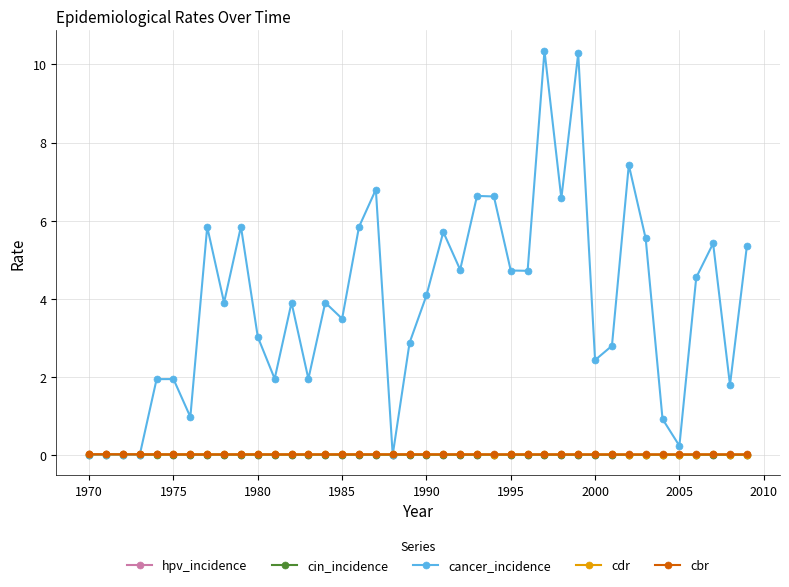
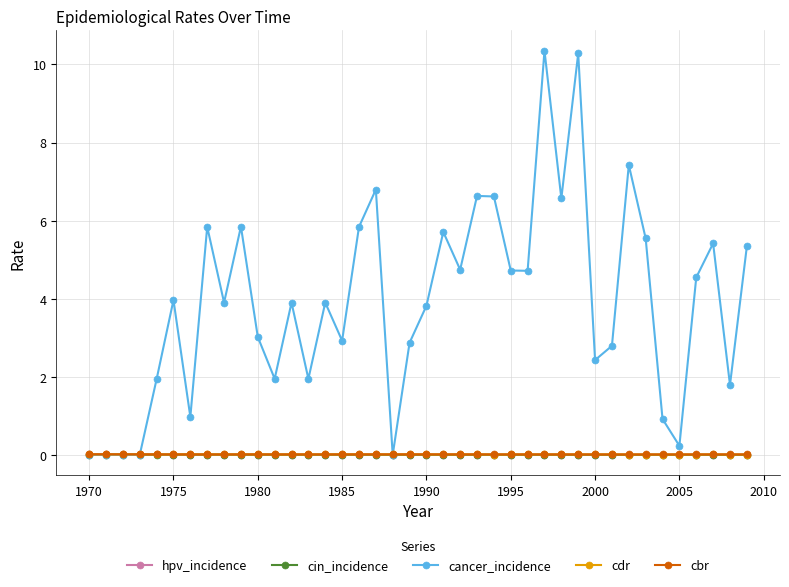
  {
    "cancer_incidence": {
-     "1975": 1.9,
+     "1975": 4.0,
      "1980": 3.0,
-     "1985": 3.5,
-     "1990": 4.1,
+     "1985": 2.9,
+     "1990": 3.8,
      "1995": 4.7,
      "2000": 2.4,
      "2005": 0.2
    }
  }
